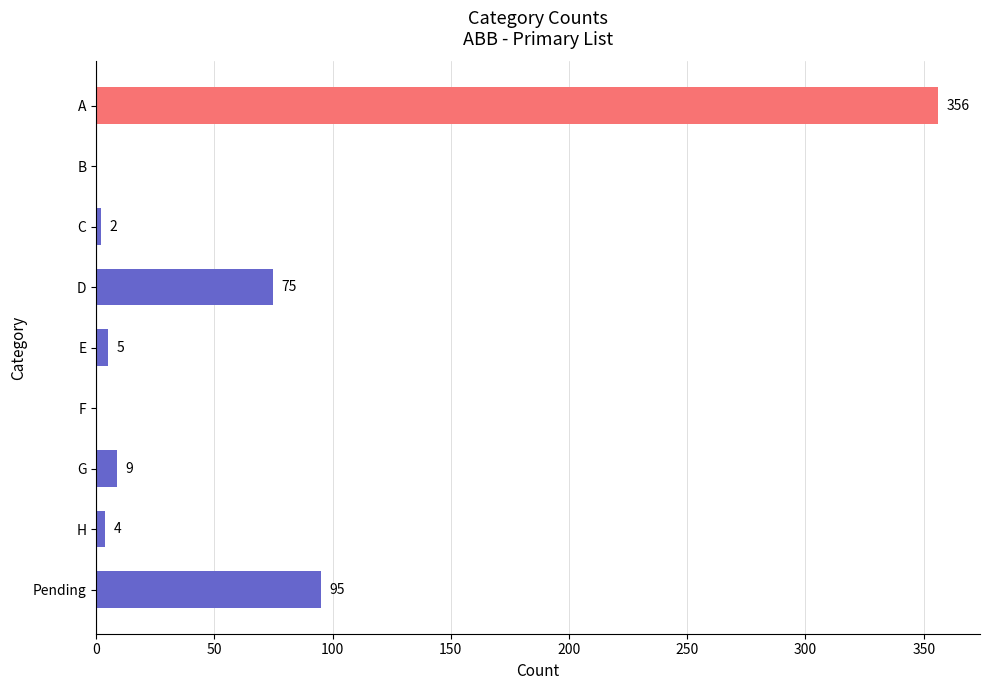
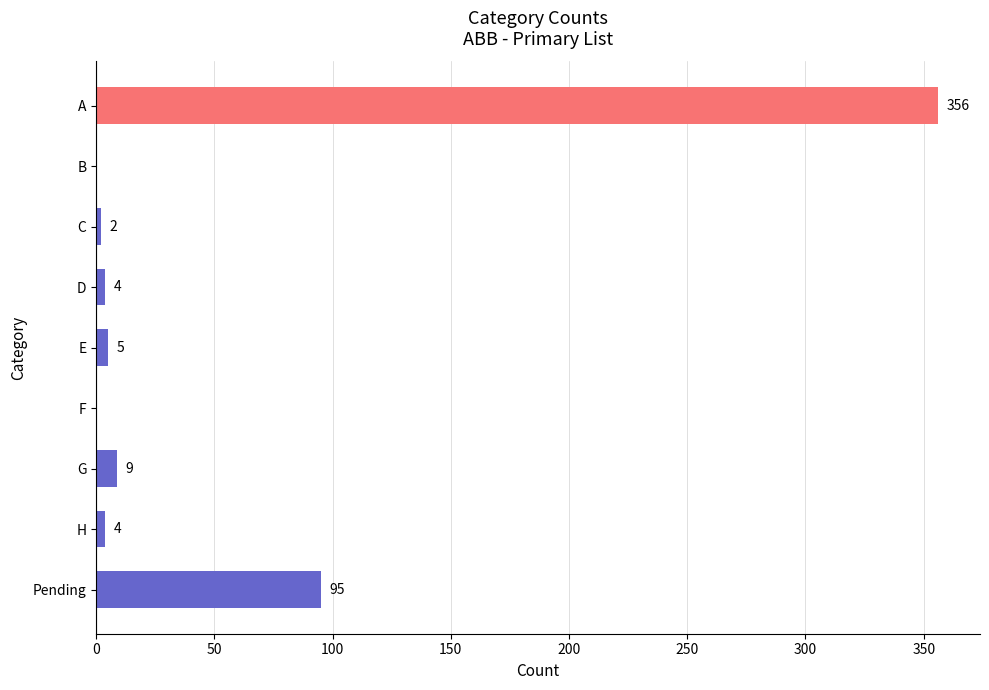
  {
    "A": 356,
    "C": 2,
-   "D": 75,
+   "D": 4,
    "E": 5,
    "G": 9,
    "H": 4,
    "Pending": 95
  }
